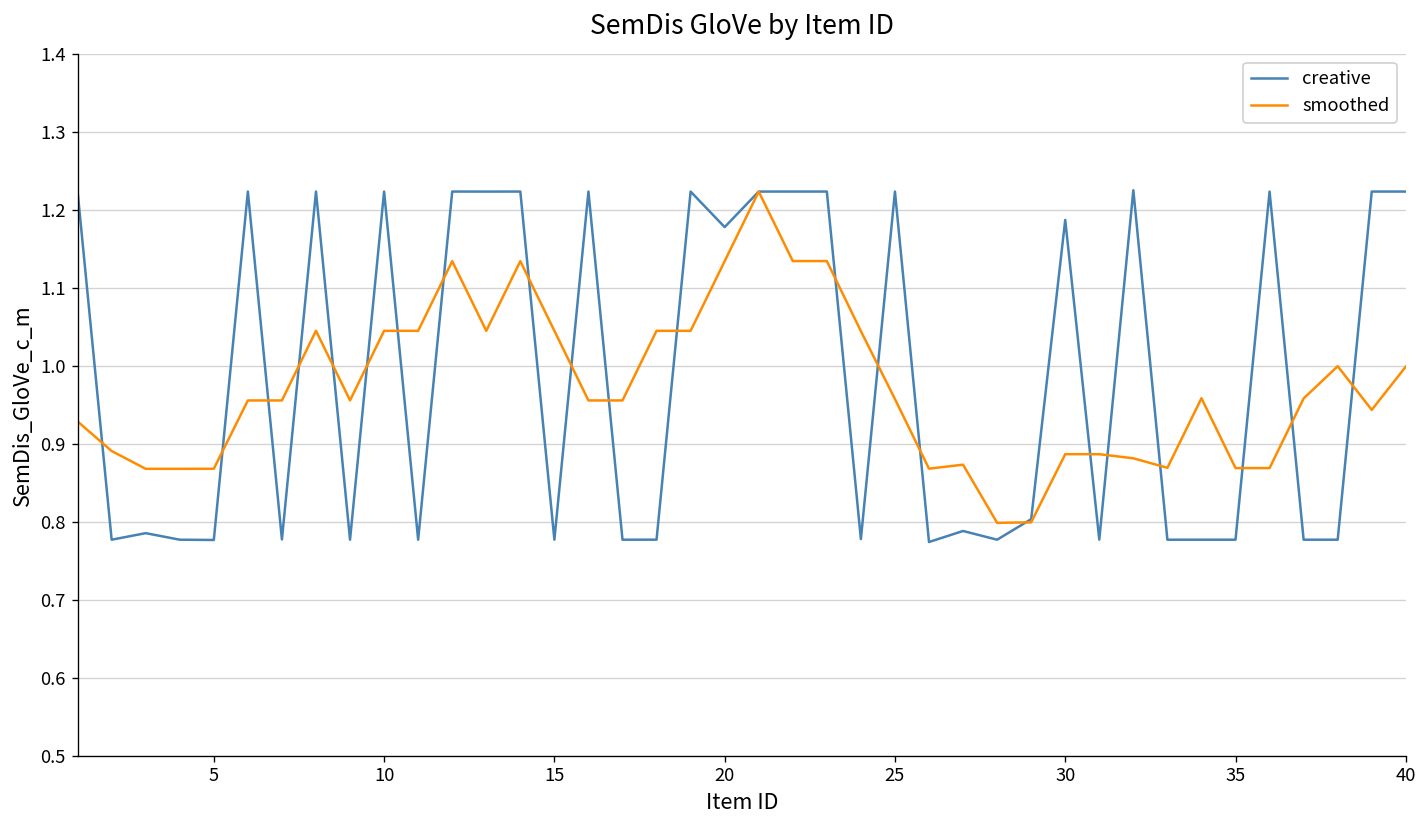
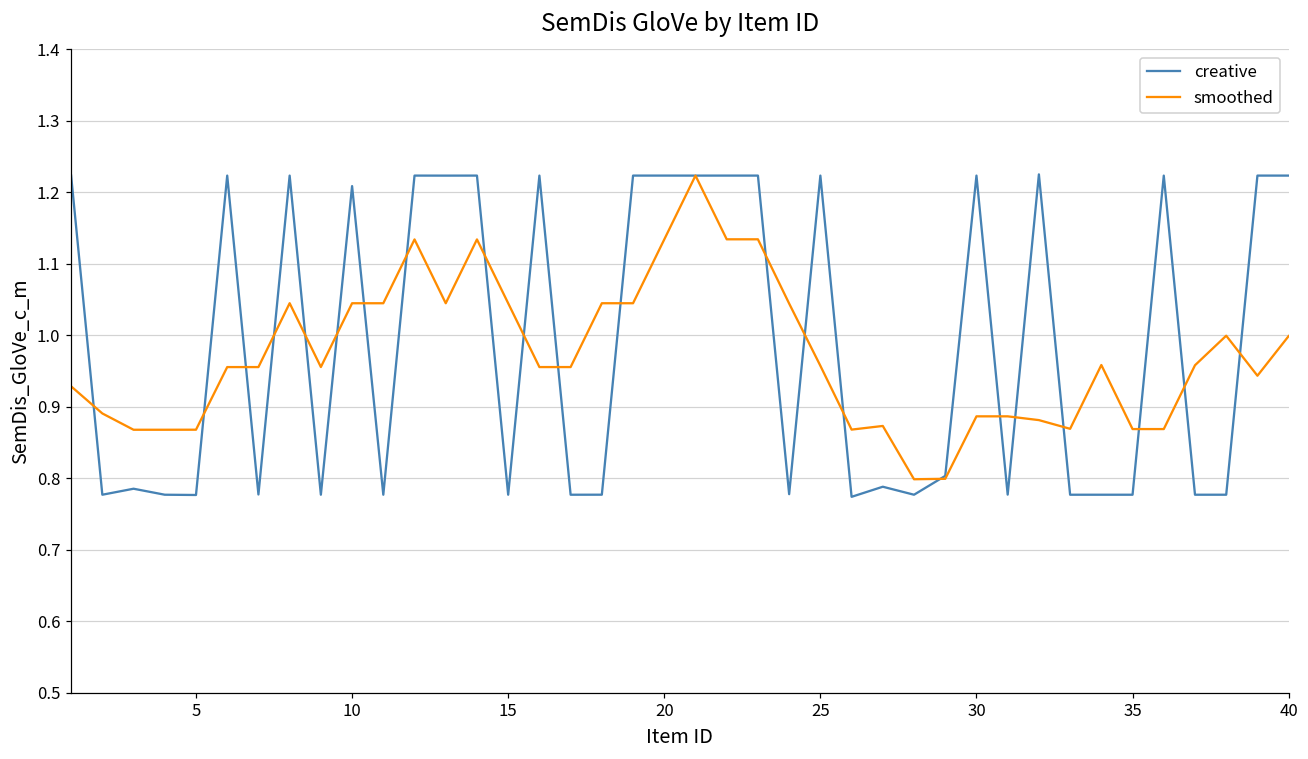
  {
    "creative": {
      "5": 0.78,
-     "10": 1.22,
+     "10": 1.21,
      "15": 0.78,
-     "20": 1.18,
+     "20": 1.22,
      "25": 1.22,
-     "30": 1.19,
+     "30": 1.22,
      "35": 0.78,
      "40": 1.22
    },
    "smoothed": {
      "5": 0.87,
      "10": 1.04,
      "15": 1.04,
      "20": 1.13,
      "25": 0.96,
      "30": 0.89,
      "35": 0.87,
      "40": 1.00
    }
  }
